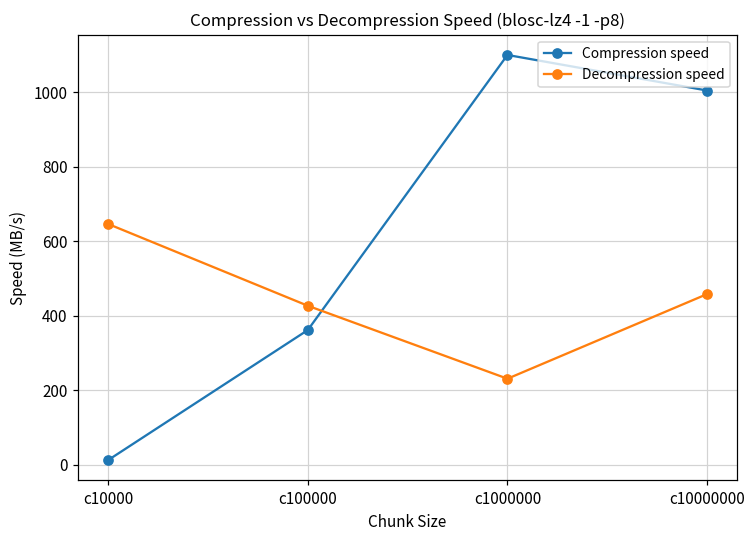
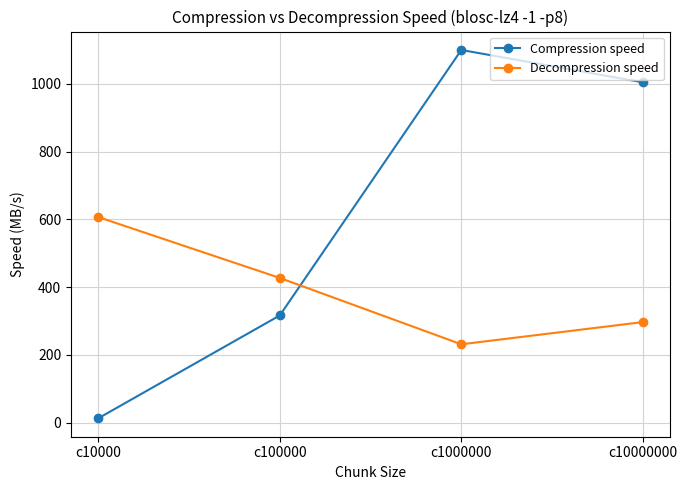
  {
    "Compression speed": {
      "c10000": 10,
-     "c100000": 360,
+     "c100000": 320,
      "c1000000": 1100,
      "c10000000": 1000
    },
    "Decompression speed": {
-     "c10000": 650,
+     "c10000": 610,
      "c100000": 430,
      "c1000000": 230,
-     "c10000000": 460
+     "c10000000": 300
    }
  }
